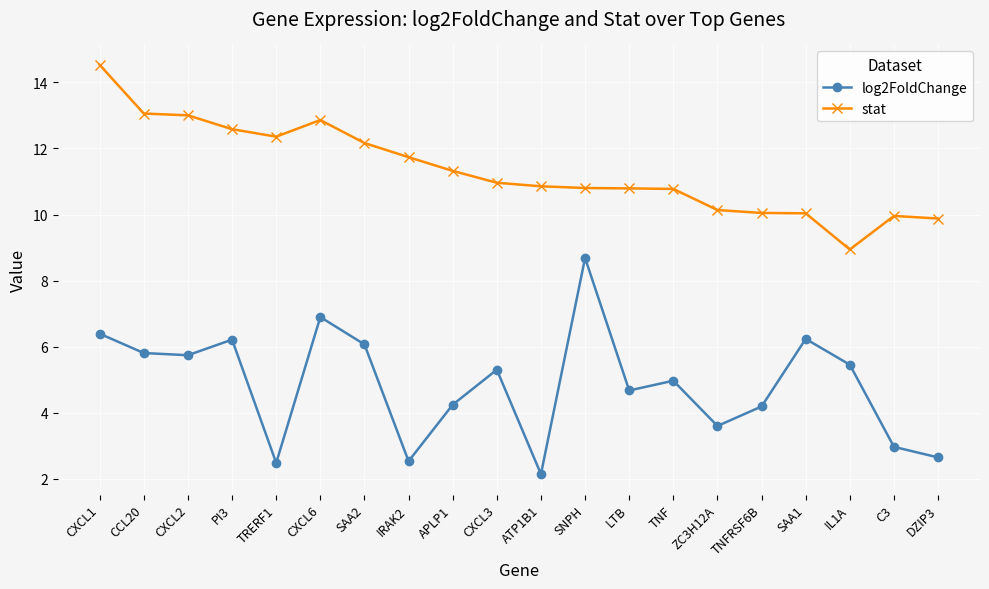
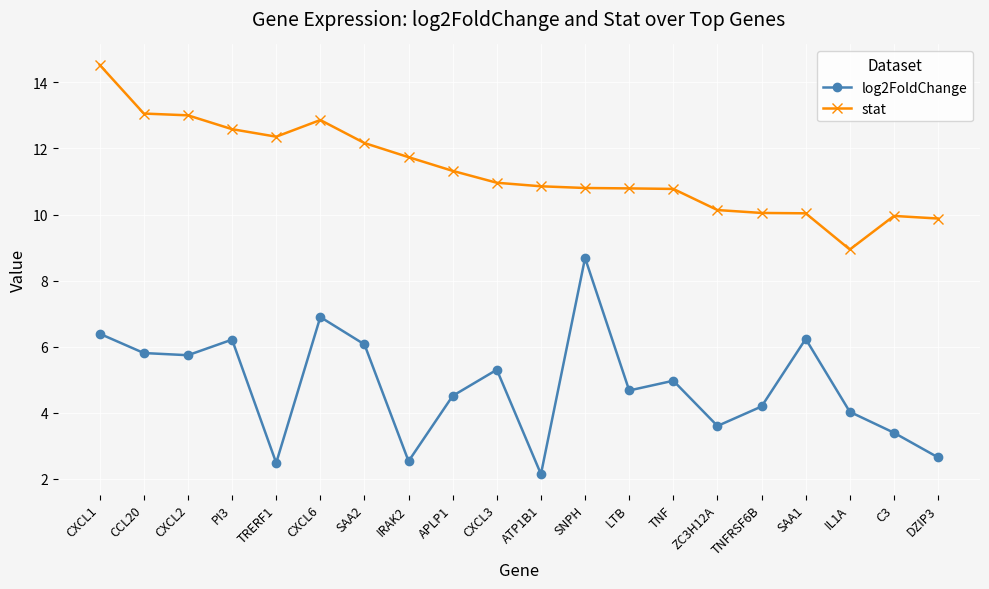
  {
    "log2FoldChange": {
      "CXCL1": 6.4,
      "CCL20": 5.8,
      "CXCL2": 5.7,
      "PI3": 6.2,
      "TRERF1": 2.5,
      "CXCL6": 6.9,
      "SAA2": 6.1,
      "IRAK2": 2.5,
-     "APLP1": 4.2,
+     "APLP1": 4.5,
      "CXCL3": 5.3,
      "ATP1B1": 2.1,
      "SNPH": 8.7,
      "LTB": 4.7,
      "TNF": 5.0,
      "ZC3H12A": 3.6,
      "TNFRSF6B": 4.2,
      "SAA1": 6.2,
-     "IL1A": 5.5,
-     "C3": 3.0,
+     "IL1A": 4.0,
+     "C3": 3.4,
      "DZIP3": 2.7
    },
    "stat": {
      "CXCL1": 14.5,
      "CCL20": 13.1,
      "CXCL2": 13.0,
      "PI3": 12.6,
      "TRERF1": 12.4,
      "CXCL6": 12.9,
      "SAA2": 12.2,
      "IRAK2": 11.7,
      "APLP1": 11.3,
      "CXCL3": 11.0,
      "ATP1B1": 10.9,
      "SNPH": 10.8,
      "LTB": 10.8,
      "TNF": 10.8,
      "ZC3H12A": 10.1,
      "TNFRSF6B": 10.0,
      "SAA1": 10.0,
      "IL1A": 8.9,
      "C3": 10.0,
      "DZIP3": 9.9
    }
  }
